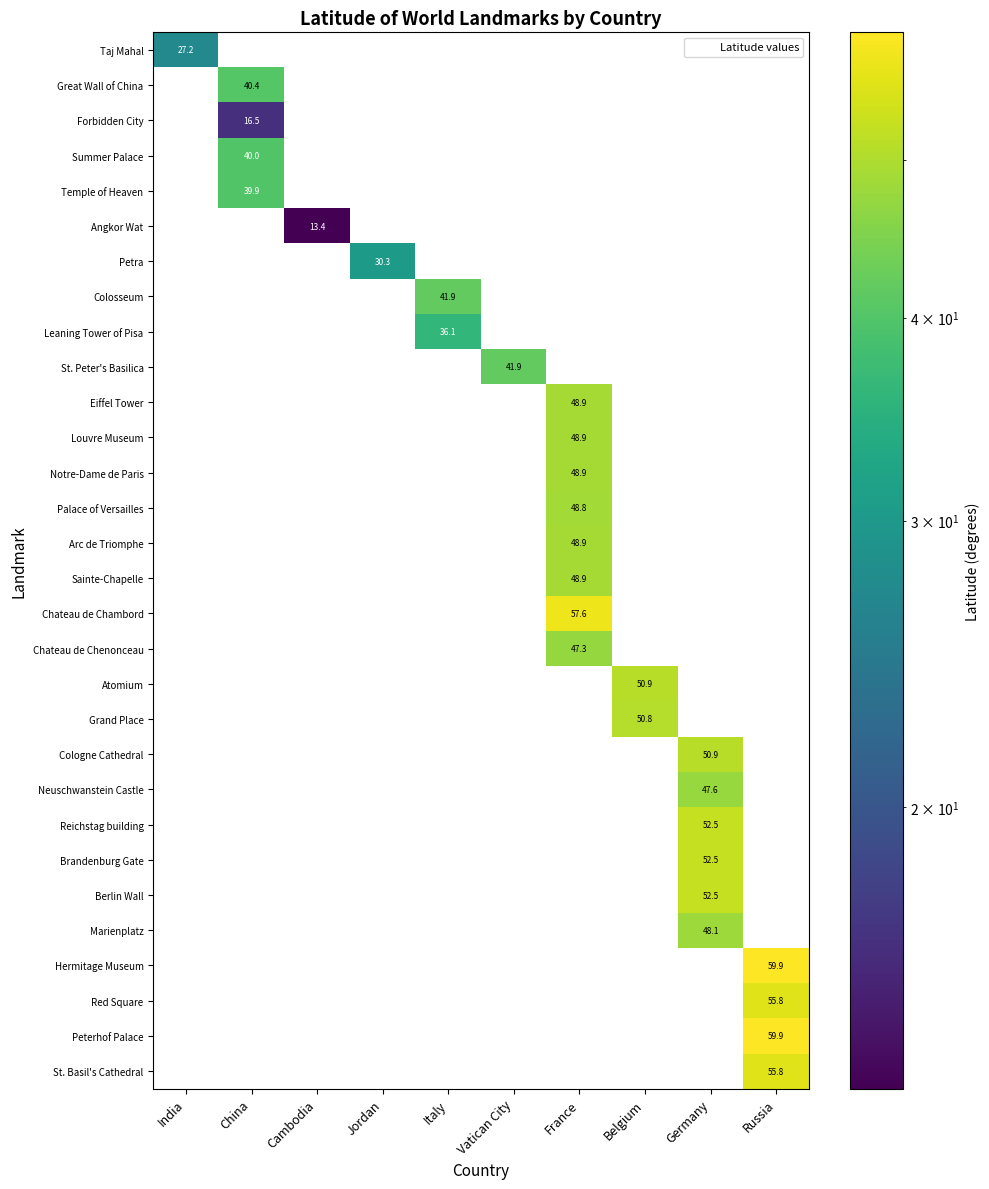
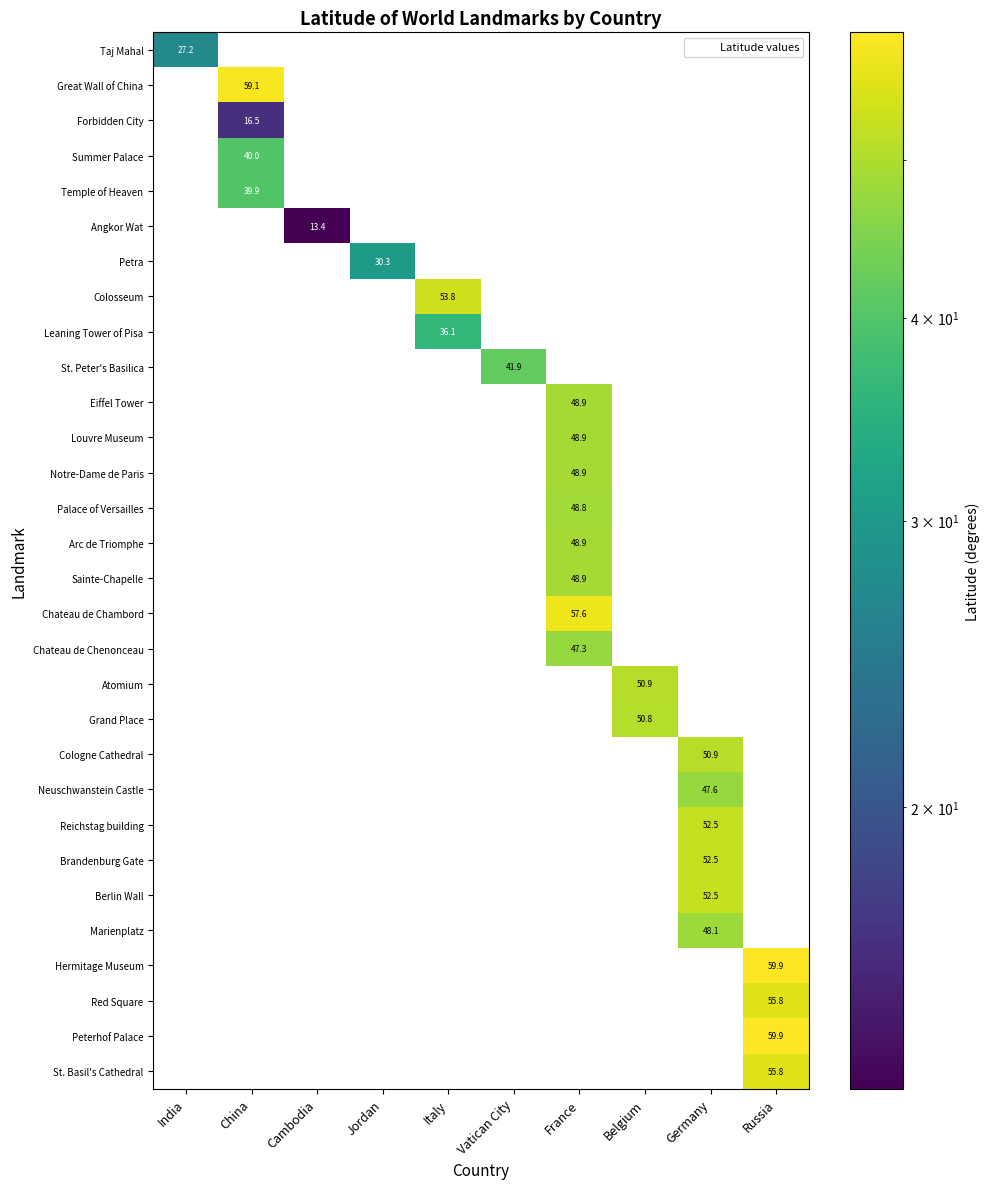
  {
    "Taj Mahal": {
      "India": 27.2
    },
    "Great Wall of China": {
-     "China": 40.4
+     "China": 59.1
    },
    "Forbidden City": {
      "China": 16.5
    },
    "Summer Palace": {
      "China": 40.0
    },
    "Temple of Heaven": {
      "China": 39.9
    },
    "Angkor Wat": {
      "Cambodia": 13.4
    },
    "Petra": {
      "Jordan": 30.3
    },
    "Colosseum": {
-     "Italy": 41.9
+     "Italy": 53.8
    },
    "Leaning Tower of Pisa": {
      "Italy": 36.1
    },
    "St. Peter's Basilica": {
      "Vatican City": 41.9
    },
    "Eiffel Tower": {
      "France": 48.9
    },
    "Louvre Museum": {
      "France": 48.9
    },
    "Notre-Dame de Paris": {
      "France": 48.9
    },
    "Palace of Versailles": {
      "France": 48.8
    },
    "Arc de Triomphe": {
      "France": 48.9
    },
    "Sainte-Chapelle": {
      "France": 48.9
    },
    "Chateau de Chambord": {
      "France": 57.6
    },
    "Chateau de Chenonceau": {
      "France": 47.3
    },
    "Atomium": {
      "Belgium": 50.9
    },
    "Grand Place": {
      "Belgium": 50.8
    },
    "Cologne Cathedral": {
      "Germany": 50.9
    },
    "Neuschwanstein Castle": {
      "Germany": 47.6
    },
    "Reichstag building": {
      "Germany": 52.5
    },
    "Brandenburg Gate": {
      "Germany": 52.5
    },
    "Berlin Wall": {
      "Germany": 52.5
    },
    "Marienplatz": {
      "Germany": 48.1
    },
    "Hermitage Museum": {
      "Russia": 59.9
    },
    "Red Square": {
      "Russia": 55.8
    },
    "Peterhof Palace": {
      "Russia": 59.9
    },
    "St. Basil's Cathedral": {
      "Russia": 55.8
    }
  }
